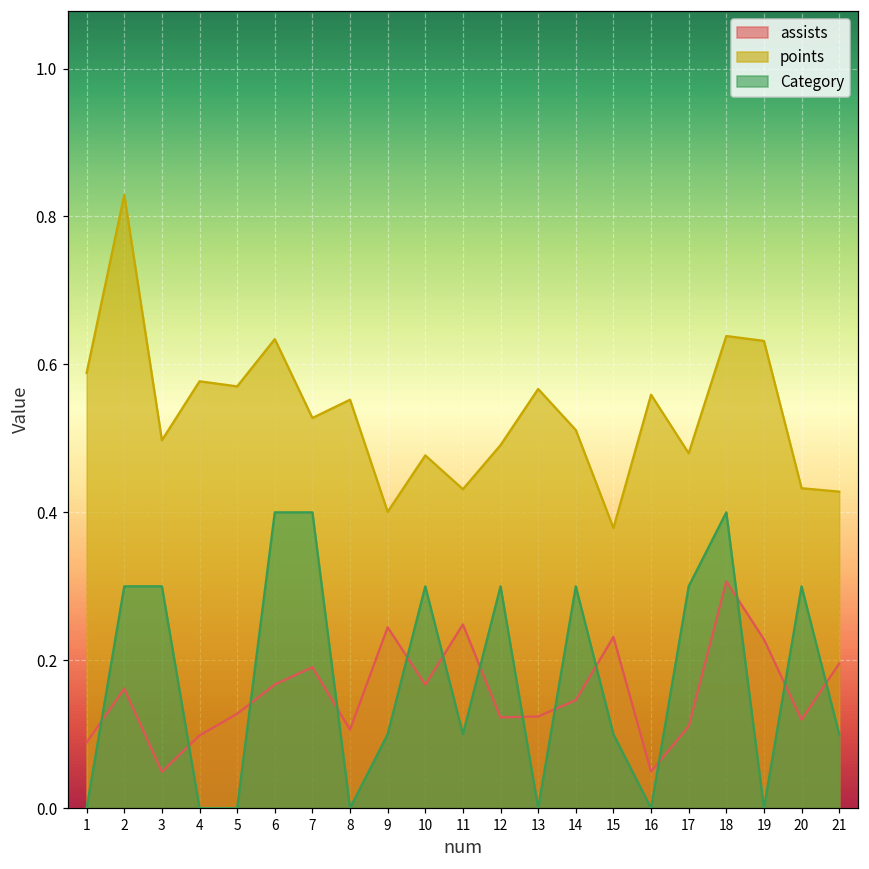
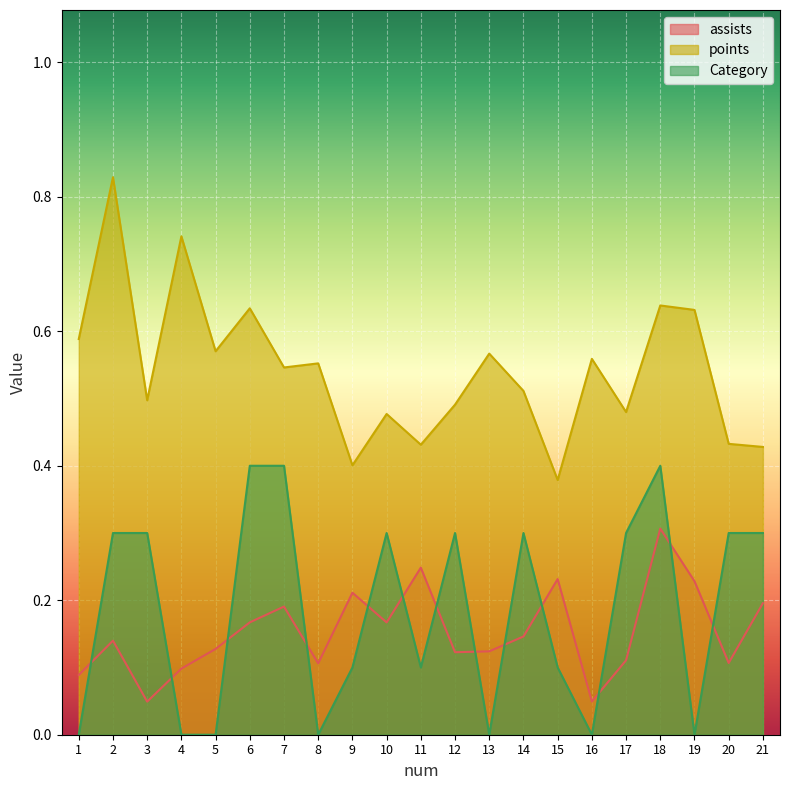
  {
    "assists": {
      "1": 0.09,
-     "2": 0.16,
+     "2": 0.14,
      "3": 0.05,
      "4": 0.10,
      "5": 0.13,
      "6": 0.17,
      "7": 0.19,
      "8": 0.11,
-     "9": 0.24,
+     "9": 0.21,
      "10": 0.17,
      "11": 0.25,
      "12": 0.12,
      "13": 0.12,
      "14": 0.15,
      "15": 0.23,
      "16": 0.05,
      "17": 0.11,
      "18": 0.31,
      "19": 0.23,
-     "20": 0.12,
+     "20": 0.11,
      "21": 0.20
    },
    "points": {
      "1": 0.59,
      "2": 0.83,
      "3": 0.50,
-     "4": 0.58,
+     "4": 0.74,
      "5": 0.57,
      "6": 0.63,
-     "7": 0.53,
+     "7": 0.55,
      "8": 0.55,
      "9": 0.40,
      "10": 0.48,
      "11": 0.43,
      "12": 0.49,
      "13": 0.57,
      "14": 0.51,
      "15": 0.38,
      "16": 0.56,
      "17": 0.48,
      "18": 0.64,
      "19": 0.63,
      "20": 0.43,
      "21": 0.43
    },
    "Category": {
      "1": 0.00,
      "2": 0.30,
      "3": 0.30,
      "4": 0.00,
      "5": 0.00,
      "6": 0.40,
      "7": 0.40,
      "8": 0.00,
      "9": 0.10,
      "10": 0.30,
      "11": 0.10,
      "12": 0.30,
      "13": 0.00,
      "14": 0.30,
      "15": 0.10,
      "16": 0.00,
      "17": 0.30,
      "18": 0.40,
      "19": 0.00,
      "20": 0.30,
-     "21": 0.10
+     "21": 0.30
    }
  }
